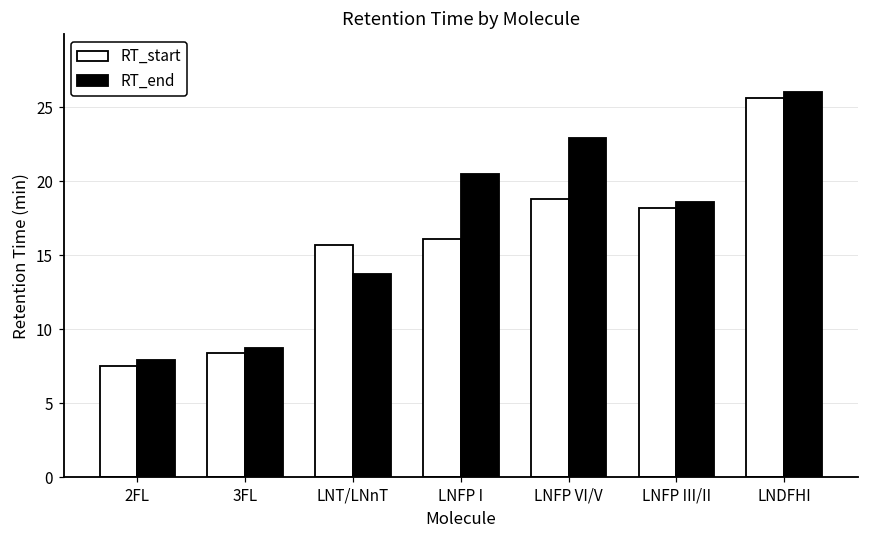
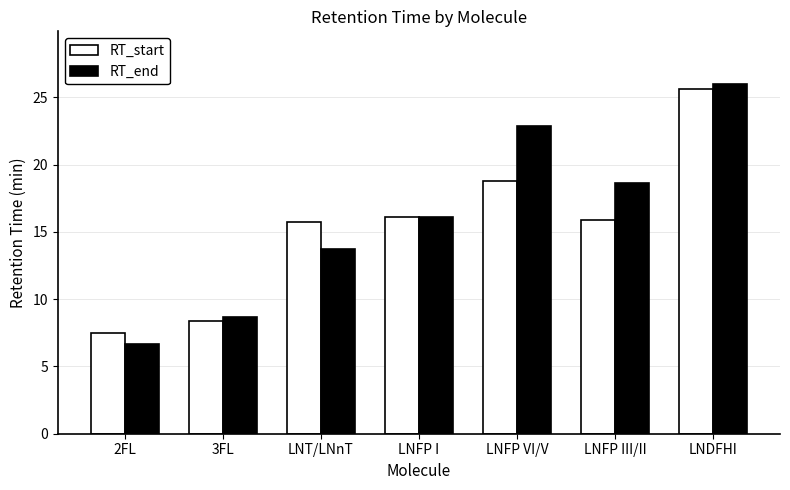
  {
    "RT_start": {
      "2FL": 7.5,
      "3FL": 8.4,
      "LNT/LNnT": 15.7,
      "LNFP I": 16.1,
      "LNFP VI/V": 18.8,
-     "LNFP III/II": 18.2,
+     "LNFP III/II": 15.9,
      "LNDFHI": 25.6
    },
    "RT_end": {
-     "2FL": 7.9,
+     "2FL": 6.7,
      "3FL": 8.7,
      "LNT/LNnT": 13.7,
-     "LNFP I": 20.5,
+     "LNFP I": 16.1,
      "LNFP VI/V": 22.9,
      "LNFP III/II": 18.6,
      "LNDFHI": 26.0
    }
  }
